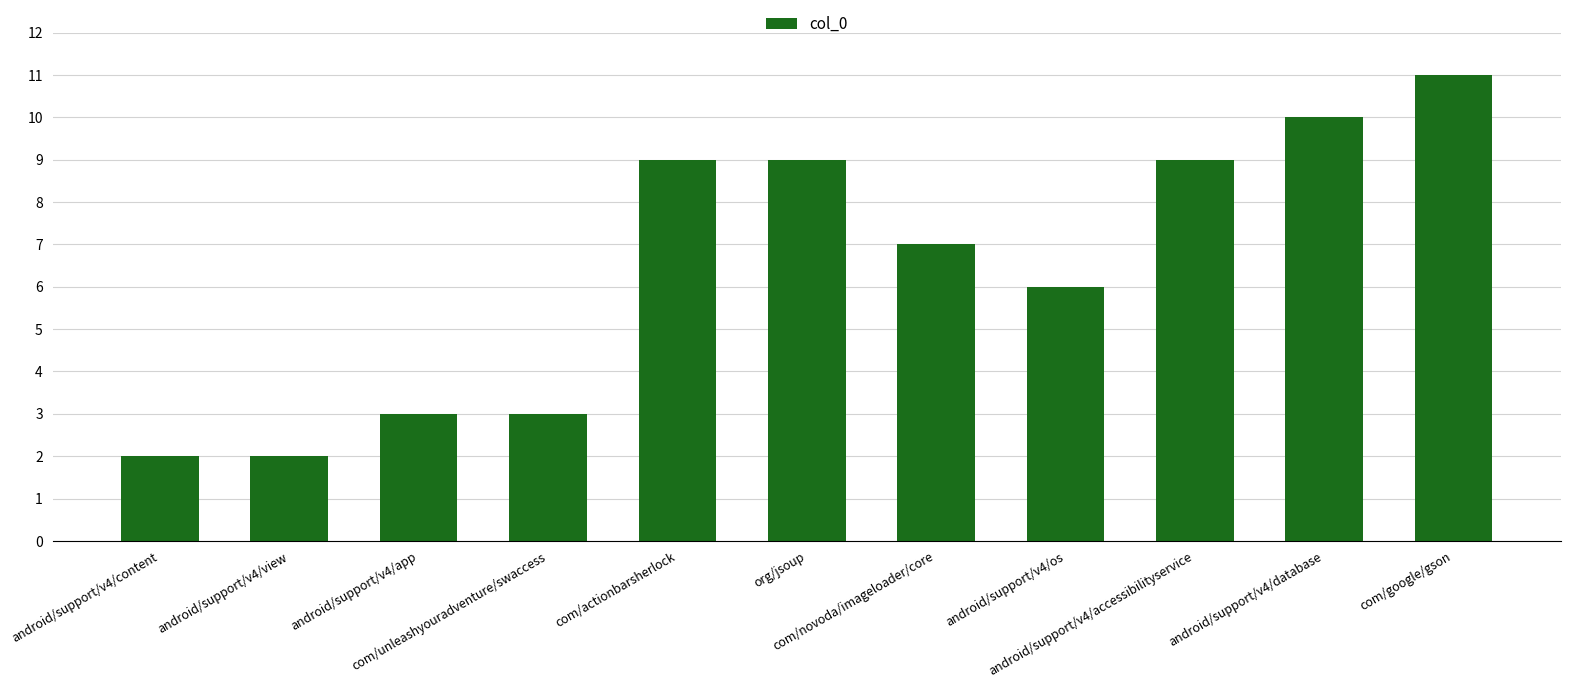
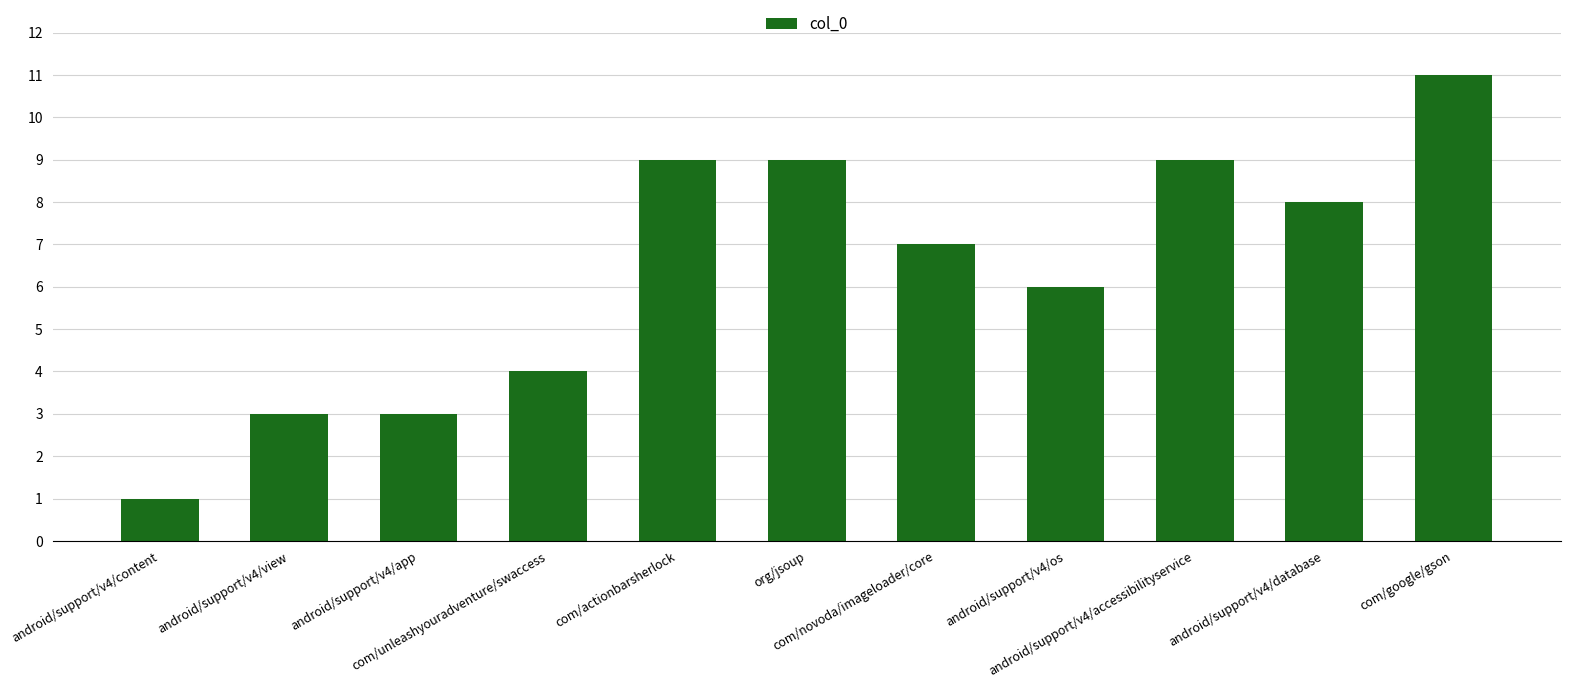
  {
-   "android/support/v4/content": 2,
-   "android/support/v4/view": 2,
+   "android/support/v4/content": 1,
+   "android/support/v4/view": 3,
    "android/support/v4/app": 3,
-   "com/unleashyouradventure/swaccess": 3,
+   "com/unleashyouradventure/swaccess": 4,
    "com/actionbarsherlock": 9,
    "org/jsoup": 9,
    "com/novoda/imageloader/core": 7,
    "android/support/v4/os": 6,
    "android/support/v4/accessibilityservice": 9,
-   "android/support/v4/database": 10,
+   "android/support/v4/database": 8,
    "com/google/gson": 11
  }
